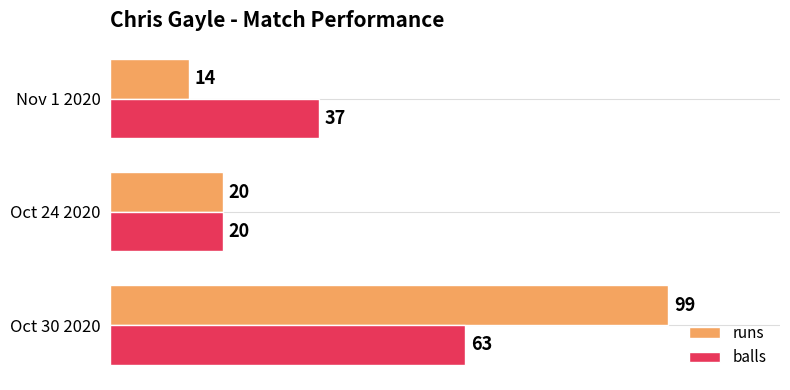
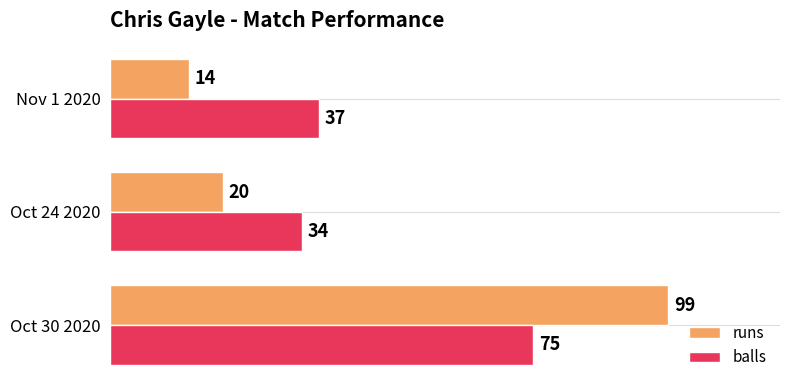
  {
    "runs": {
      "Nov 1 2020": 14,
      "Oct 24 2020": 20,
      "Oct 30 2020": 99
    },
    "balls": {
      "Nov 1 2020": 37,
-     "Oct 24 2020": 20,
-     "Oct 30 2020": 63
+     "Oct 24 2020": 34,
+     "Oct 30 2020": 75
    }
  }
